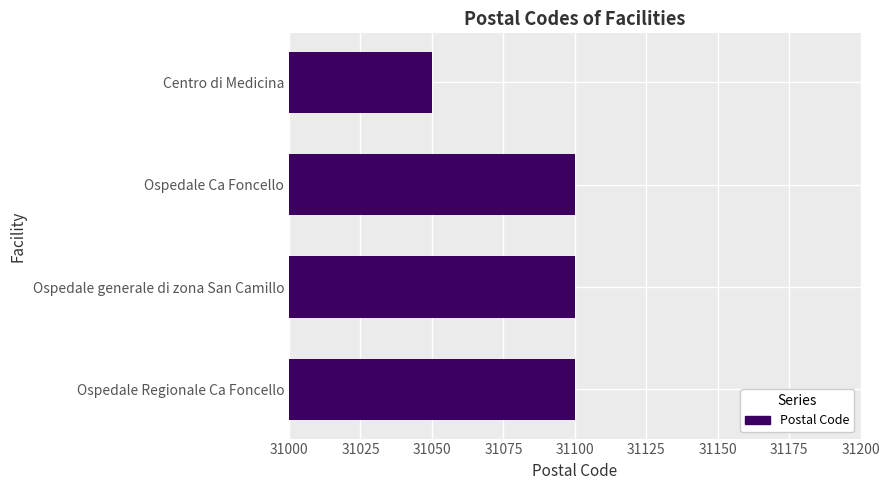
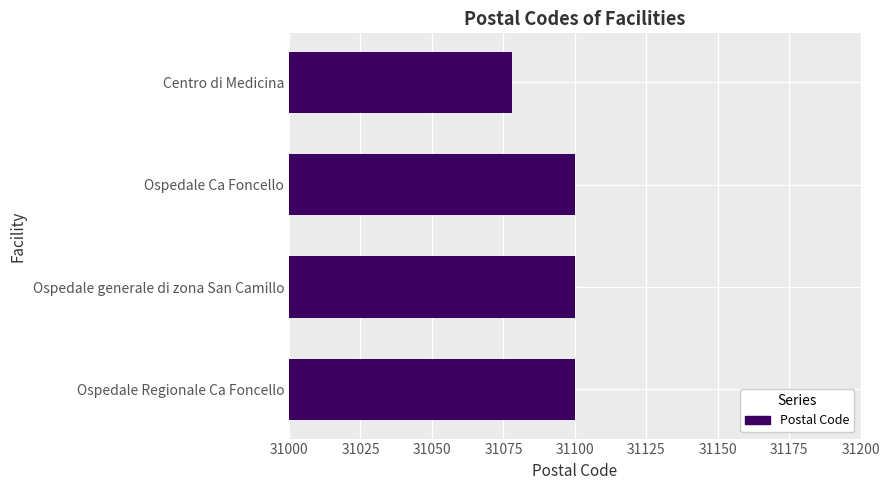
  {
-   "Centro di Medicina": 31050,
+   "Centro di Medicina": 31078,
    "Ospedale Ca Foncello": 31100,
    "Ospedale generale di zona San Camillo": 31100,
    "Ospedale Regionale Ca Foncello": 31100
  }
